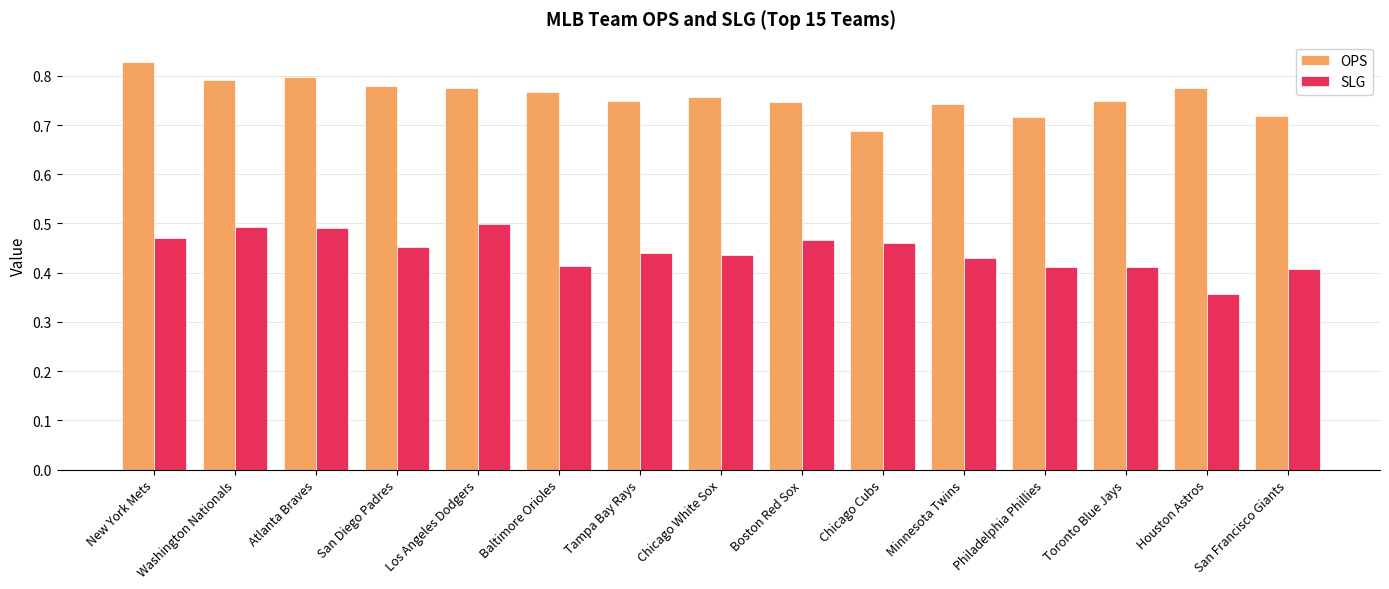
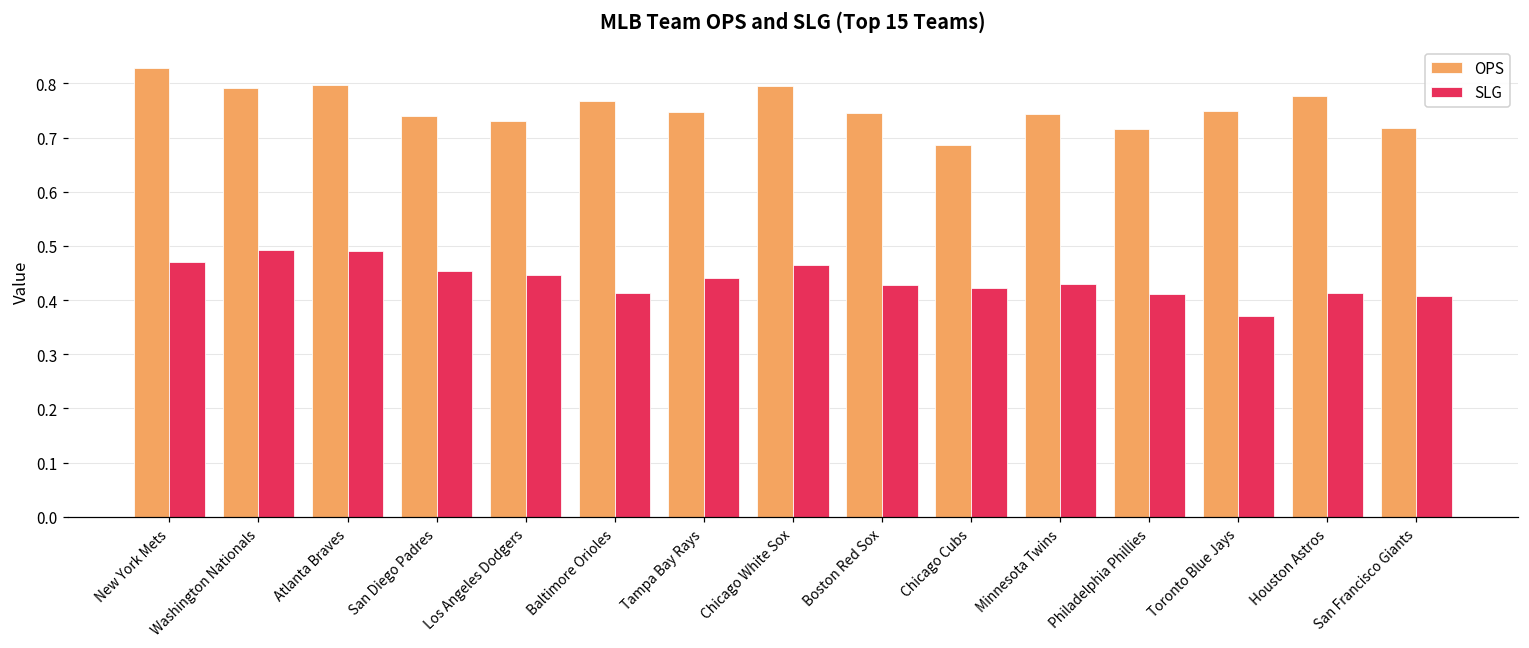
  {
    "OPS": {
      "New York Mets": 0.83,
      "Washington Nationals": 0.79,
      "Atlanta Braves": 0.80,
-     "San Diego Padres": 0.78,
-     "Los Angeles Dodgers": 0.78,
+     "San Diego Padres": 0.74,
+     "Los Angeles Dodgers": 0.73,
      "Baltimore Orioles": 0.77,
      "Tampa Bay Rays": 0.75,
-     "Chicago White Sox": 0.76,
+     "Chicago White Sox": 0.80,
      "Boston Red Sox": 0.75,
      "Chicago Cubs": 0.69,
      "Minnesota Twins": 0.74,
      "Philadelphia Phillies": 0.72,
      "Toronto Blue Jays": 0.75,
      "Houston Astros": 0.78,
      "San Francisco Giants": 0.72
    },
    "SLG": {
      "New York Mets": 0.47,
      "Washington Nationals": 0.49,
      "Atlanta Braves": 0.49,
      "San Diego Padres": 0.45,
-     "Los Angeles Dodgers": 0.50,
+     "Los Angeles Dodgers": 0.45,
      "Baltimore Orioles": 0.41,
      "Tampa Bay Rays": 0.44,
-     "Chicago White Sox": 0.44,
-     "Boston Red Sox": 0.47,
-     "Chicago Cubs": 0.46,
+     "Chicago White Sox": 0.47,
+     "Boston Red Sox": 0.43,
+     "Chicago Cubs": 0.42,
      "Minnesota Twins": 0.43,
      "Philadelphia Phillies": 0.41,
-     "Toronto Blue Jays": 0.41,
-     "Houston Astros": 0.36,
+     "Toronto Blue Jays": 0.37,
+     "Houston Astros": 0.41,
      "San Francisco Giants": 0.41
    }
  }
